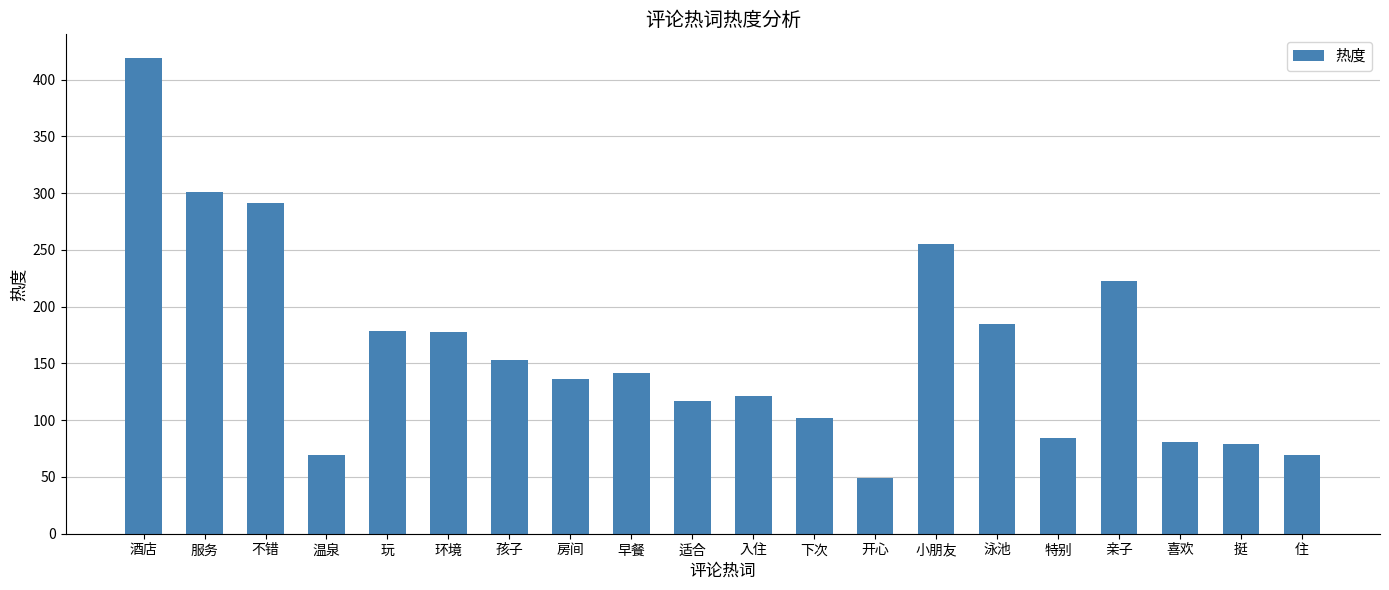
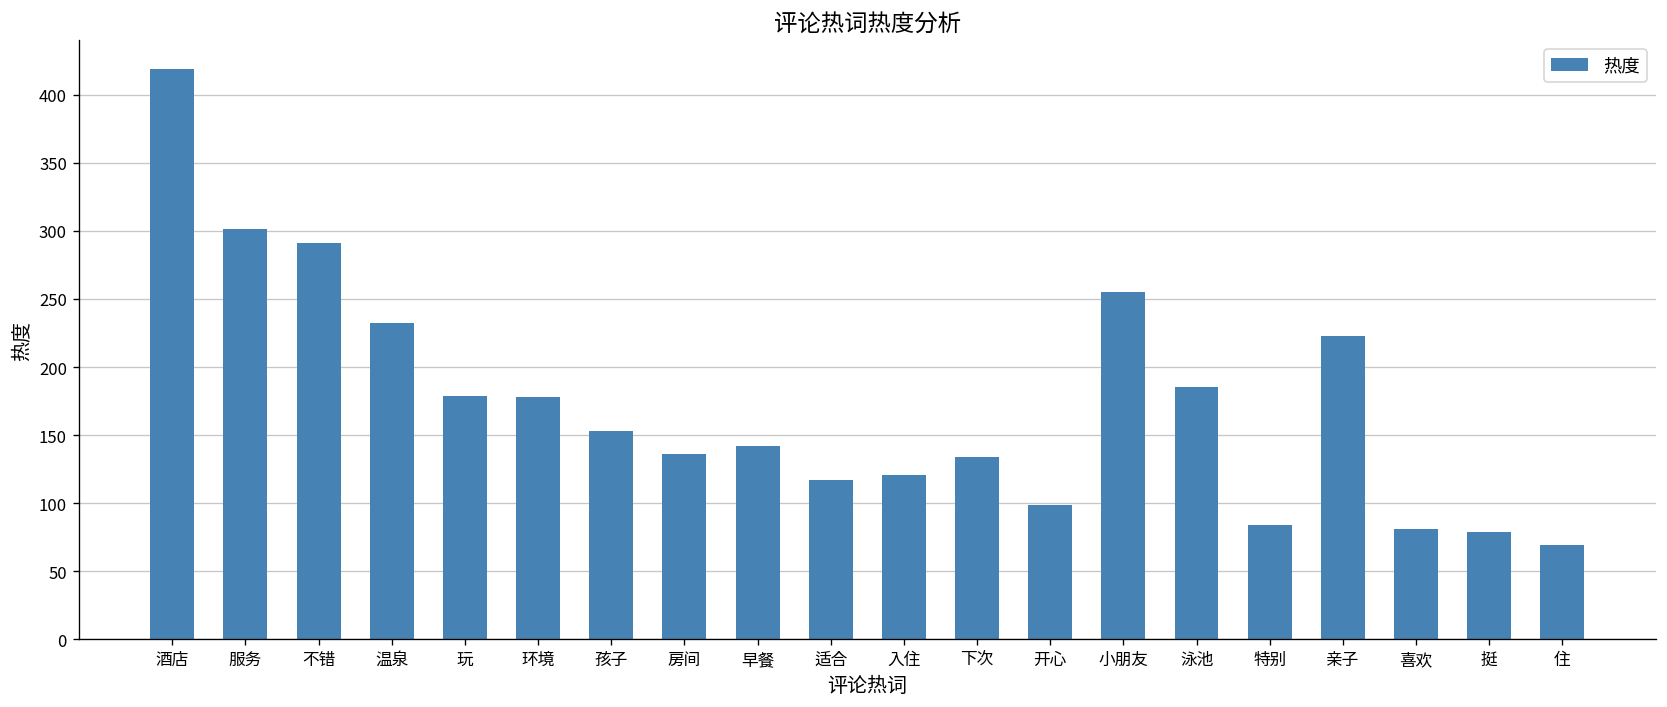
  {
    "酒店": 419,
    "服务": 301,
    "不错": 291,
-   "温泉": 69,
+   "温泉": 232,
    "玩": 179,
    "环境": 178,
    "孩子": 153,
    "房间": 136,
    "早餐": 142,
    "适合": 117,
    "入住": 121,
-   "下次": 102,
-   "开心": 49,
+   "下次": 134,
+   "开心": 99,
    "小朋友": 255,
    "泳池": 185,
    "特别": 84,
    "亲子": 223,
    "喜欢": 81,
    "挺": 79,
    "住": 69
  }
